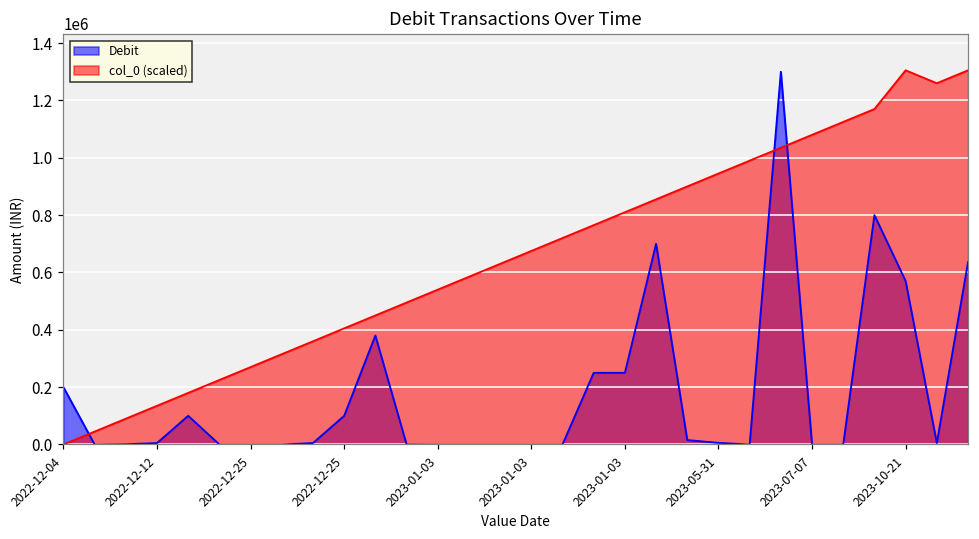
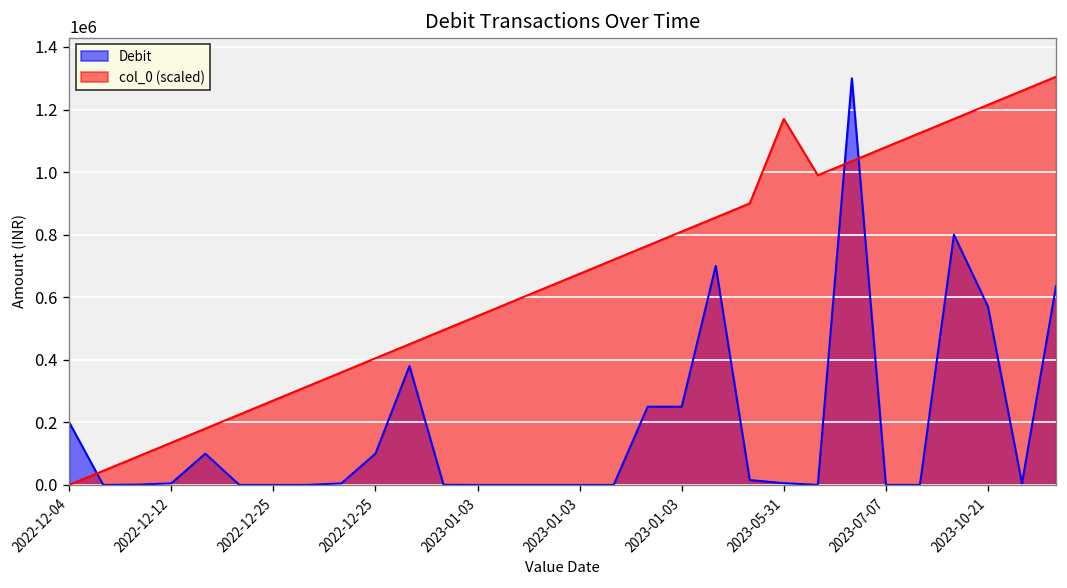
  {
    "Debit": {
      "2022-12-04": 200000,
      "2023-05-31": 10000,
      "2023-10-21": 570000
    },
    "col_0 (scaled)": {
      "2022-12-04": 0,
-     "2023-05-31": 950000,
-     "2023-10-21": 1310000
+     "2023-05-31": 1170000,
+     "2023-10-21": 1220000
    }
  }
